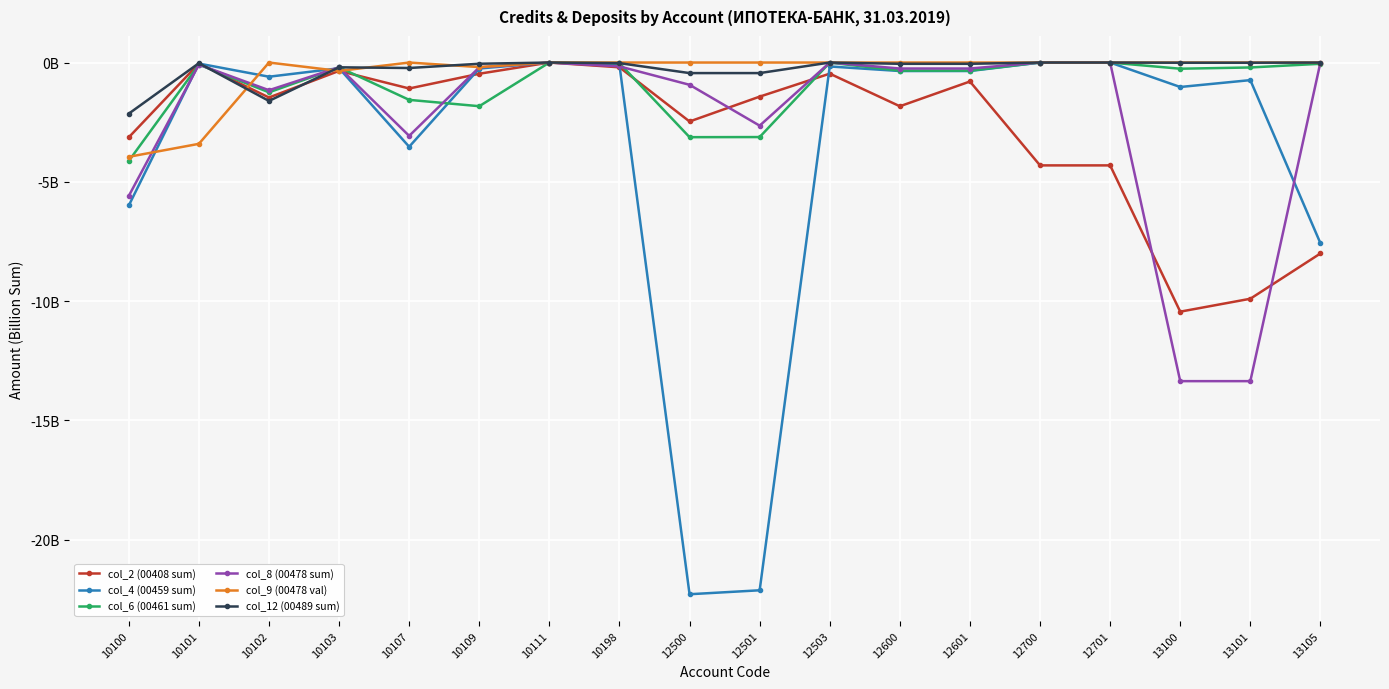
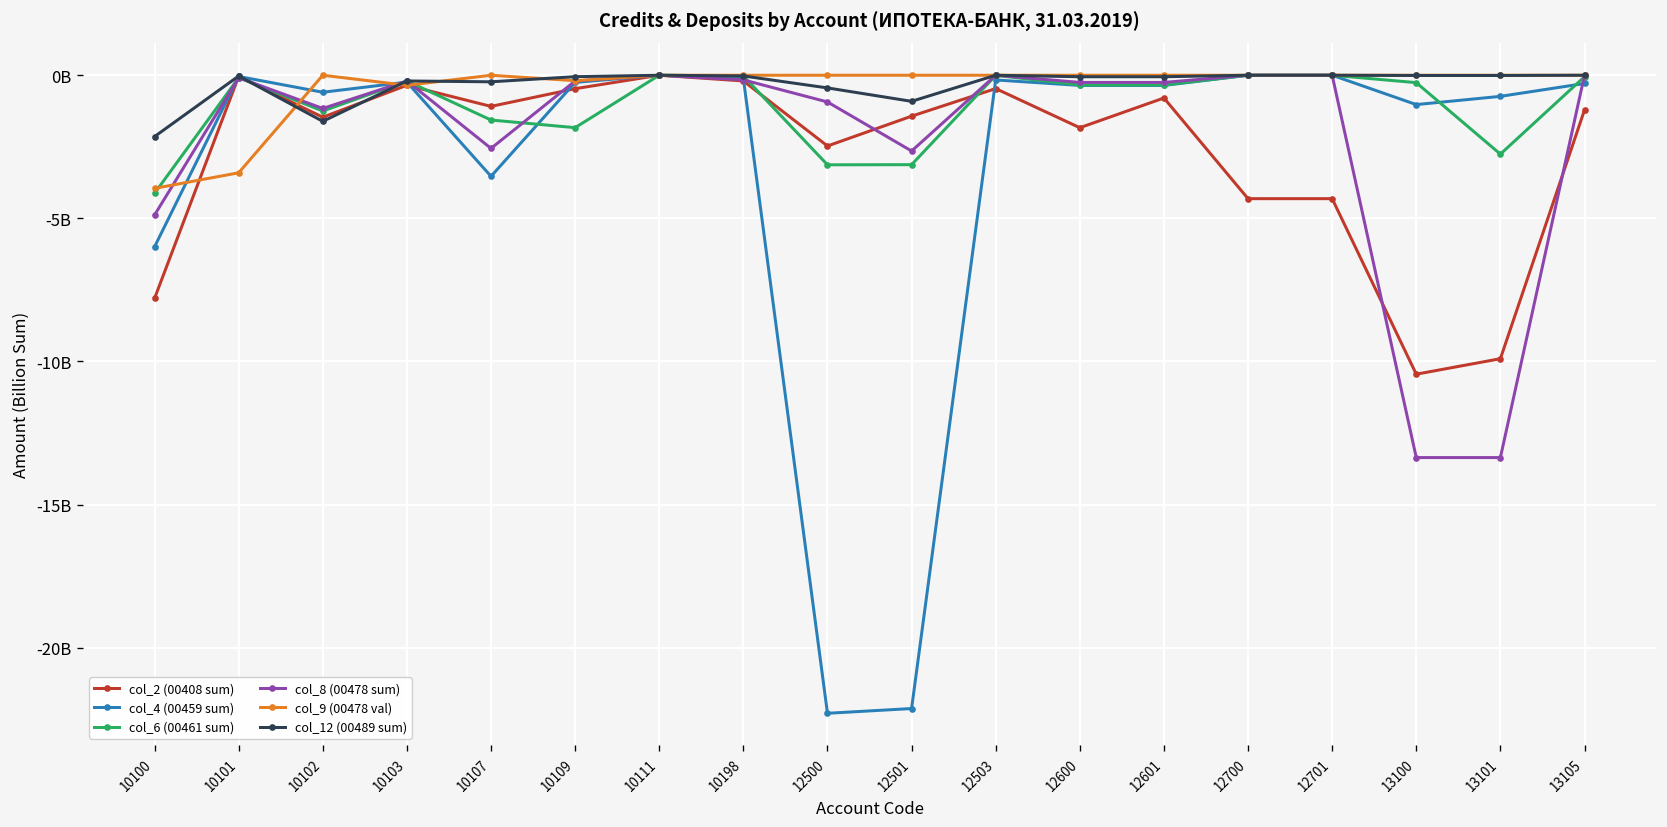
  {
    "col_2 (00408 sum)": {
-     "10100": -3100000000,
+     "10100": -7800000000,
      "10102": -1500000000,
      "10107": -1100000000,
      "10109": -500000000,
      "12500": -2500000000,
      "12501": -1400000000,
      "12503": -500000000,
      "12600": -1800000000,
      "12601": -800000000,
      "12700": -4300000000,
      "12701": -4300000000,
      "13100": -10400000000,
      "13101": -9900000000,
-     "13105": -8000000000
+     "13105": -1200000000
    },
    "col_4 (00459 sum)": {
      "10100": -6000000000,
      "10102": -600000000,
      "10107": -3500000000,
      "12500": -22300000000,
      "12501": -22100000000,
      "12503": -200000000,
      "13100": -1000000000,
      "13101": -700000000,
-     "13105": -7600000000
+     "13105": -300000000
    },
    "col_6 (00461 sum)": {
      "10100": -4100000000,
      "10107": -1600000000,
      "10109": -1800000000,
      "12500": -3100000000,
      "12501": -3100000000,
      "13100": -300000000,
-     "13101": -200000000
+     "13101": -2800000000
    },
    "col_8 (00478 sum)": {
-     "10100": -5600000000,
-     "10107": -3100000000,
+     "10100": -4900000000,
+     "10107": -2600000000,
      "12500": -900000000,
      "12501": -2600000000,
      "13100": -13400000000,
      "13101": -13400000000
    },
    "col_9 (00478 val)": {
      "10100": -4000000000,
      "10101": -3400000000,
      "10102": 0,
      "10107": 0,
      "12500": 0,
      "12501": 0
    },
    "col_12 (00489 sum)": {
      "10100": -2100000000,
      "10102": -1600000000,
      "10107": -200000000,
      "10109": -100000000,
      "12500": -400000000,
-     "12501": -400000000
+     "12501": -900000000
    }
  }
